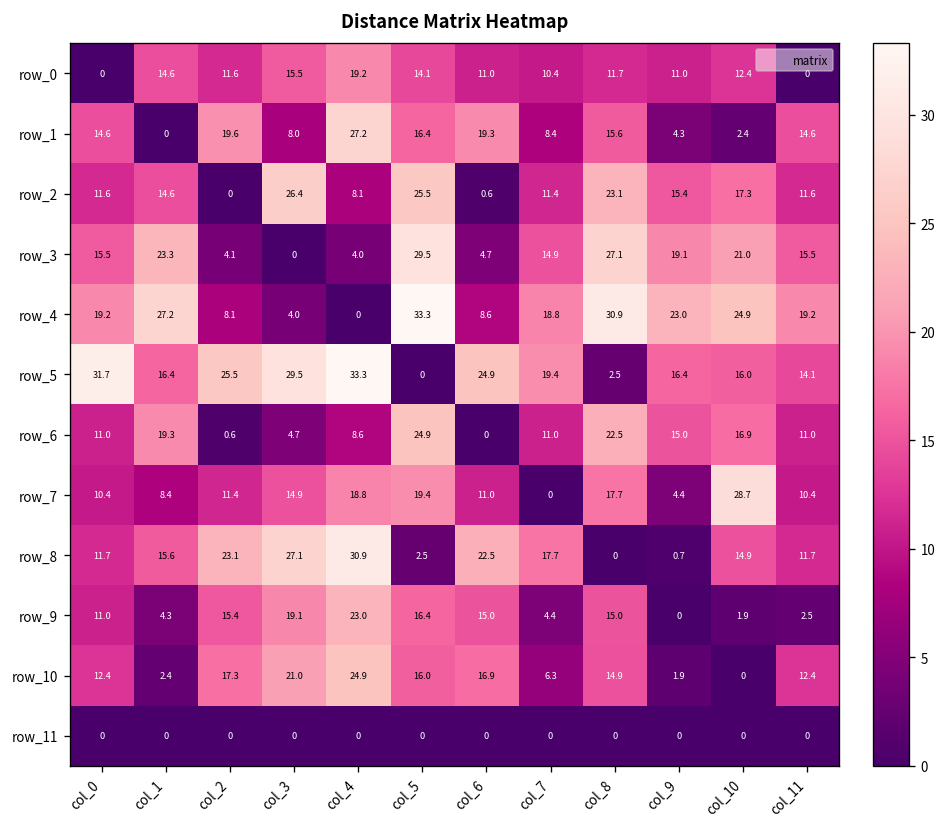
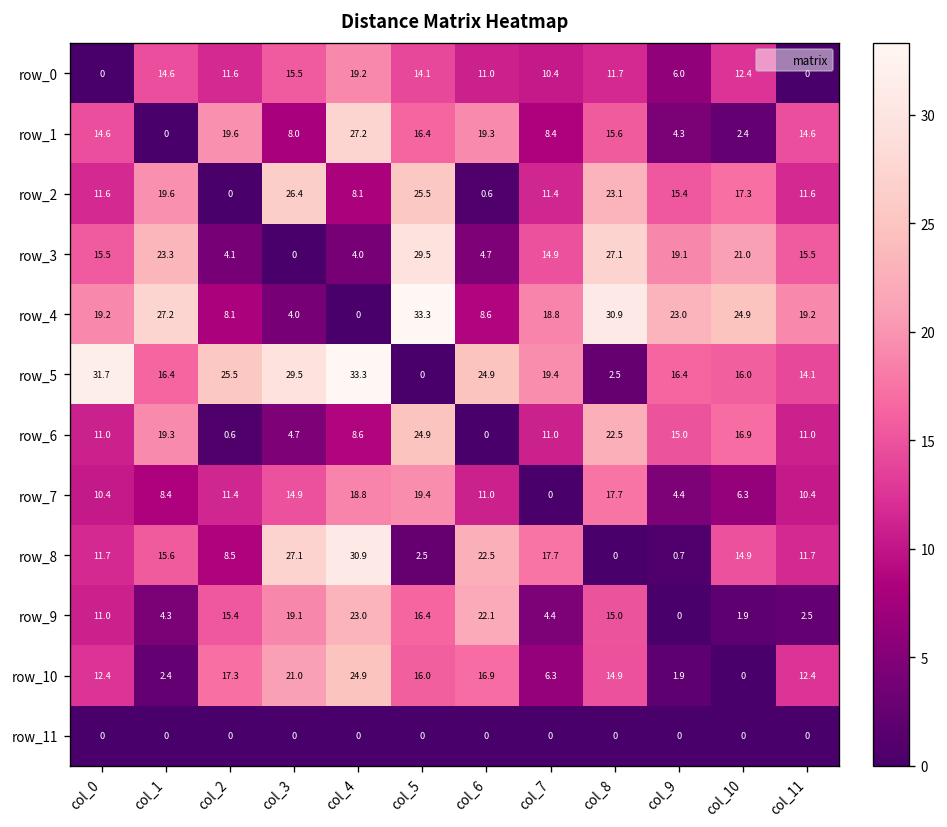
  {
    "row_0": {
      "col_0": 0,
      "col_1": 14.6,
      "col_2": 11.6,
      "col_3": 15.5,
      "col_4": 19.2,
      "col_5": 14.1,
      "col_6": 11.0,
      "col_7": 10.4,
      "col_8": 11.7,
-     "col_9": 11.0,
+     "col_9": 6.0,
      "col_10": 12.4
    },
    "row_1": {
      "col_0": 14.6,
      "col_1": 0,
      "col_2": 19.6,
      "col_3": 8.0,
      "col_4": 27.2,
      "col_5": 16.4,
      "col_6": 19.3,
      "col_7": 8.4,
      "col_8": 15.6,
      "col_9": 4.3,
      "col_10": 2.4,
      "col_11": 14.6
    },
    "row_2": {
      "col_0": 11.6,
-     "col_1": 14.6,
+     "col_1": 19.6,
      "col_2": 0,
      "col_3": 26.4,
      "col_4": 8.1,
      "col_5": 25.5,
      "col_6": 0.6,
      "col_7": 11.4,
      "col_8": 23.1,
      "col_9": 15.4,
      "col_10": 17.3,
      "col_11": 11.6
    },
    "row_3": {
      "col_0": 15.5,
      "col_1": 23.3,
      "col_2": 4.1,
      "col_3": 0,
      "col_4": 4.0,
      "col_5": 29.5,
      "col_6": 4.7,
      "col_7": 14.9,
      "col_8": 27.1,
      "col_9": 19.1,
      "col_10": 21.0,
      "col_11": 15.5
    },
    "row_4": {
      "col_0": 19.2,
      "col_1": 27.2,
      "col_2": 8.1,
      "col_3": 4.0,
      "col_4": 0,
      "col_5": 33.3,
      "col_6": 8.6,
      "col_7": 18.8,
      "col_8": 30.9,
      "col_9": 23.0,
      "col_10": 24.9,
      "col_11": 19.2
    },
    "row_5": {
      "col_0": 31.7,
      "col_1": 16.4,
      "col_2": 25.5,
      "col_3": 29.5,
      "col_4": 33.3,
      "col_5": 0,
      "col_6": 24.9,
      "col_7": 19.4,
      "col_8": 2.5,
      "col_9": 16.4,
      "col_10": 16.0,
      "col_11": 14.1
    },
    "row_6": {
      "col_0": 11.0,
      "col_1": 19.3,
      "col_2": 0.6,
      "col_3": 4.7,
      "col_4": 8.6,
      "col_5": 24.9,
      "col_6": 0,
      "col_7": 11.0,
      "col_8": 22.5,
      "col_9": 15.0,
      "col_10": 16.9,
      "col_11": 11.0
    },
    "row_7": {
      "col_0": 10.4,
      "col_1": 8.4,
      "col_2": 11.4,
      "col_3": 14.9,
      "col_4": 18.8,
      "col_5": 19.4,
      "col_6": 11.0,
      "col_7": 0,
      "col_8": 17.7,
      "col_9": 4.4,
-     "col_10": 28.7,
+     "col_10": 6.3,
      "col_11": 10.4
    },
    "row_8": {
      "col_0": 11.7,
      "col_1": 15.6,
-     "col_2": 23.1,
+     "col_2": 8.5,
      "col_3": 27.1,
      "col_4": 30.9,
      "col_5": 2.5,
      "col_6": 22.5,
      "col_7": 17.7,
      "col_8": 0,
      "col_9": 0.7,
      "col_10": 14.9,
      "col_11": 11.7
    },
    "row_9": {
      "col_0": 11.0,
      "col_1": 4.3,
      "col_2": 15.4,
      "col_3": 19.1,
      "col_4": 23.0,
      "col_5": 16.4,
-     "col_6": 15.0,
+     "col_6": 22.1,
      "col_7": 4.4,
      "col_8": 15.0,
      "col_9": 0,
      "col_10": 1.9,
      "col_11": 2.5
    },
    "row_10": {
      "col_0": 12.4,
      "col_1": 2.4,
      "col_2": 17.3,
      "col_3": 21.0,
      "col_4": 24.9,
      "col_5": 16.0,
      "col_6": 16.9,
      "col_7": 6.3,
      "col_8": 14.9,
      "col_9": 1.9,
      "col_10": 0,
      "col_11": 12.4
    },
    "row_11": {
      "col_0": 0,
      "col_1": 0,
      "col_2": 0,
      "col_3": 0,
      "col_4": 0,
      "col_5": 0,
      "col_6": 0,
      "col_7": 0,
      "col_8": 0,
      "col_9": 0,
      "col_10": 0,
      "col_11": 0
    }
  }
